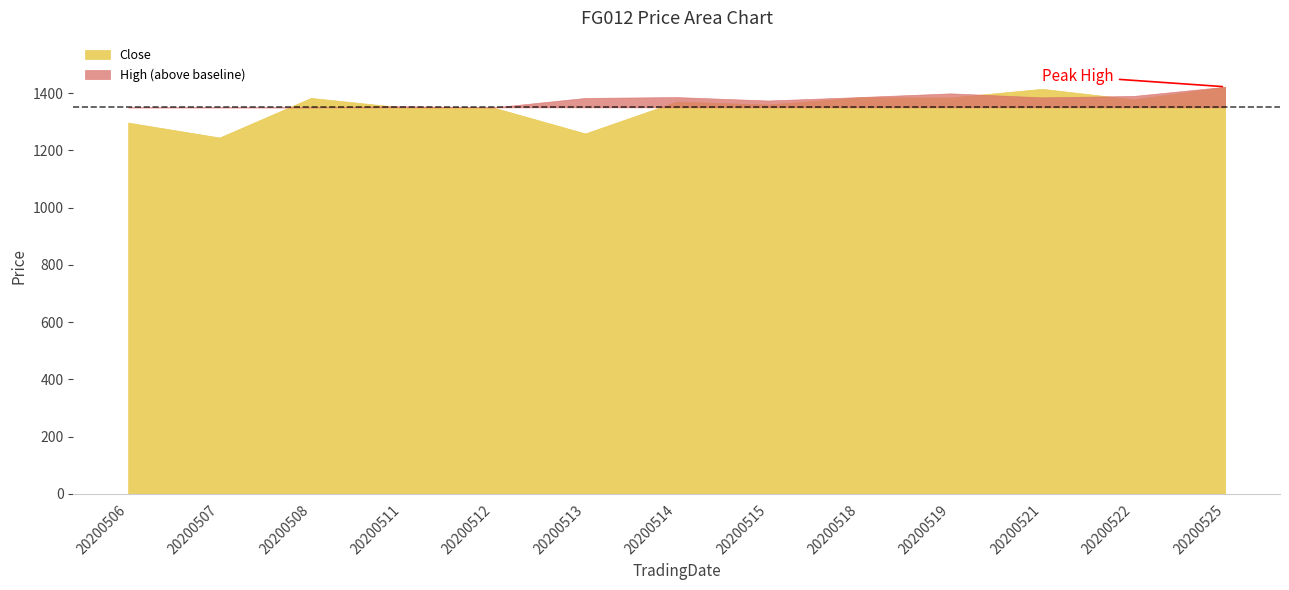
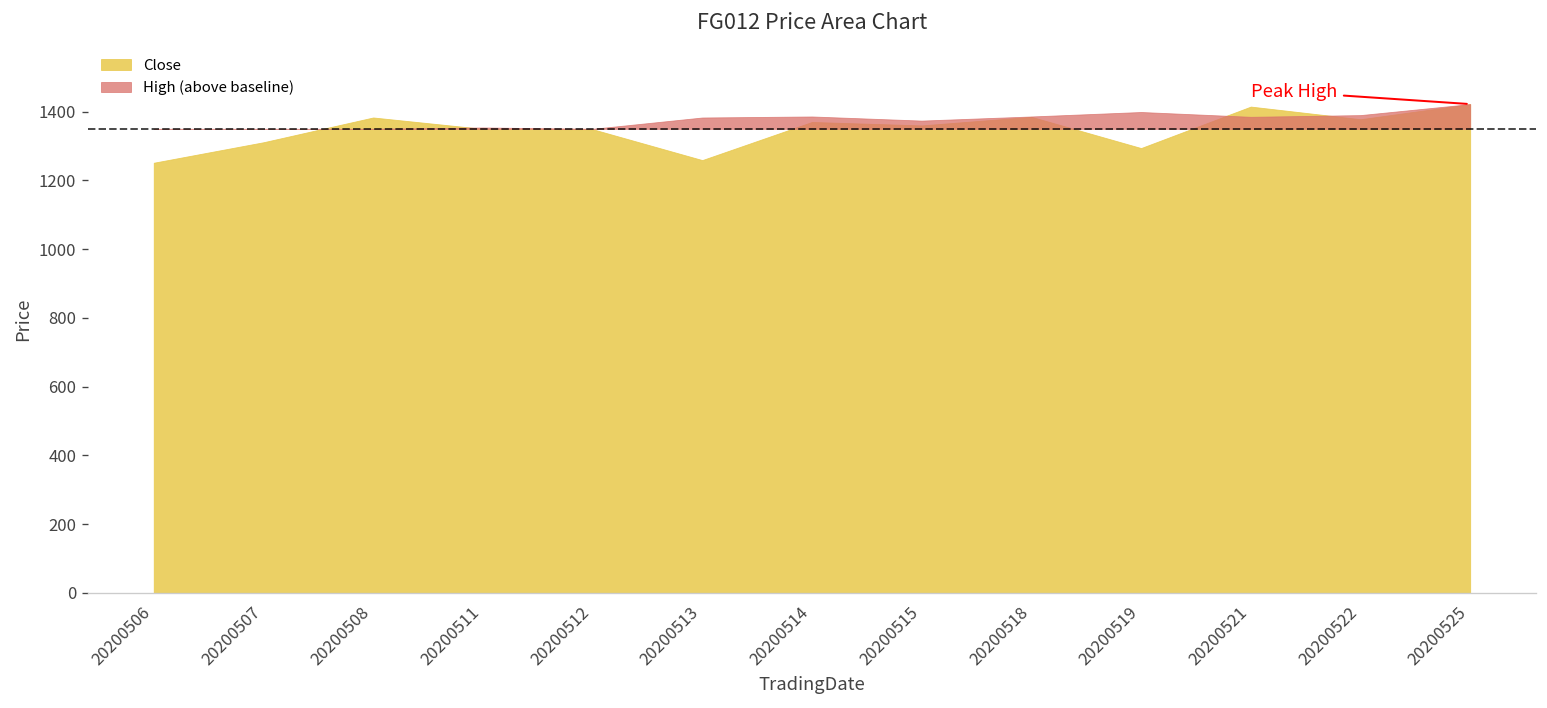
  {
    "Close": {
-     "20200506": 1300,
-     "20200507": 1240,
+     "20200506": 1250,
+     "20200507": 1310,
      "20200508": 1380,
      "20200513": 1260,
      "20200514": 1370,
      "20200515": 1360,
-     "20200519": 1390,
+     "20200519": 1290,
      "20200521": 1410,
      "20200522": 1380
    },
    "High (above baseline)": {
      "20200513": 1380,
      "20200514": 1390,
      "20200515": 1370,
      "20200519": 1400,
      "20200521": 1390,
      "20200522": 1390
    }
  }
